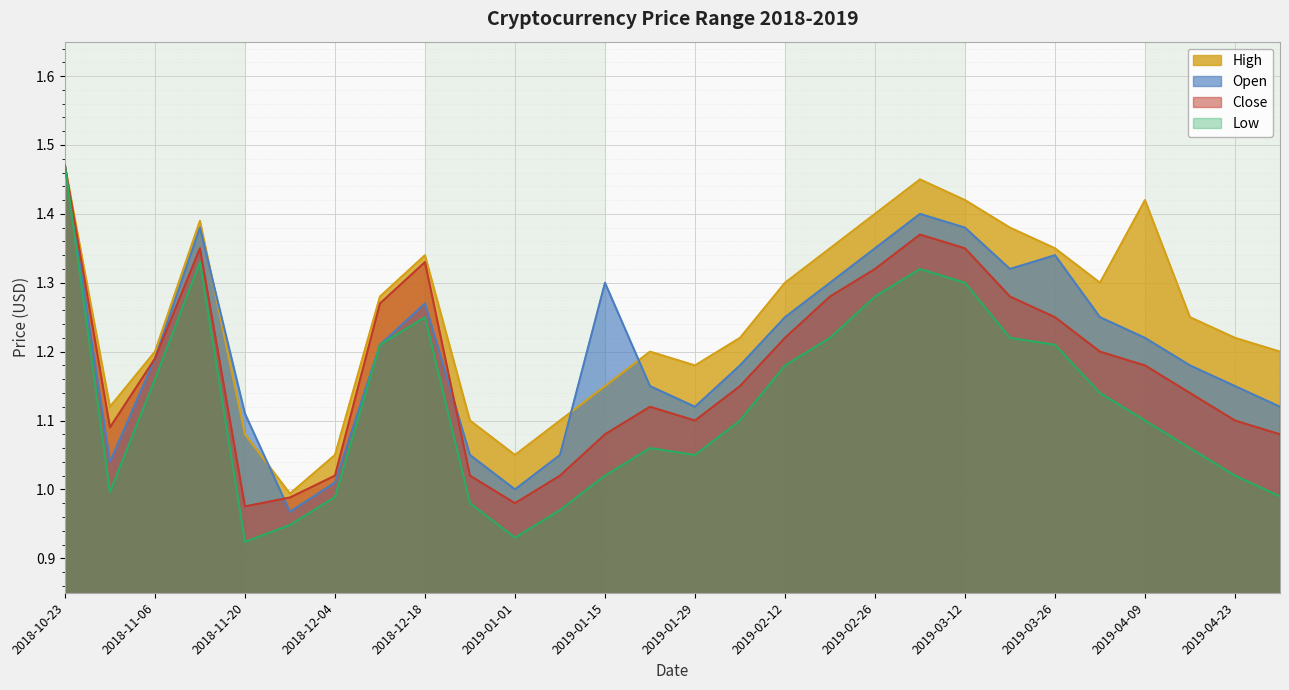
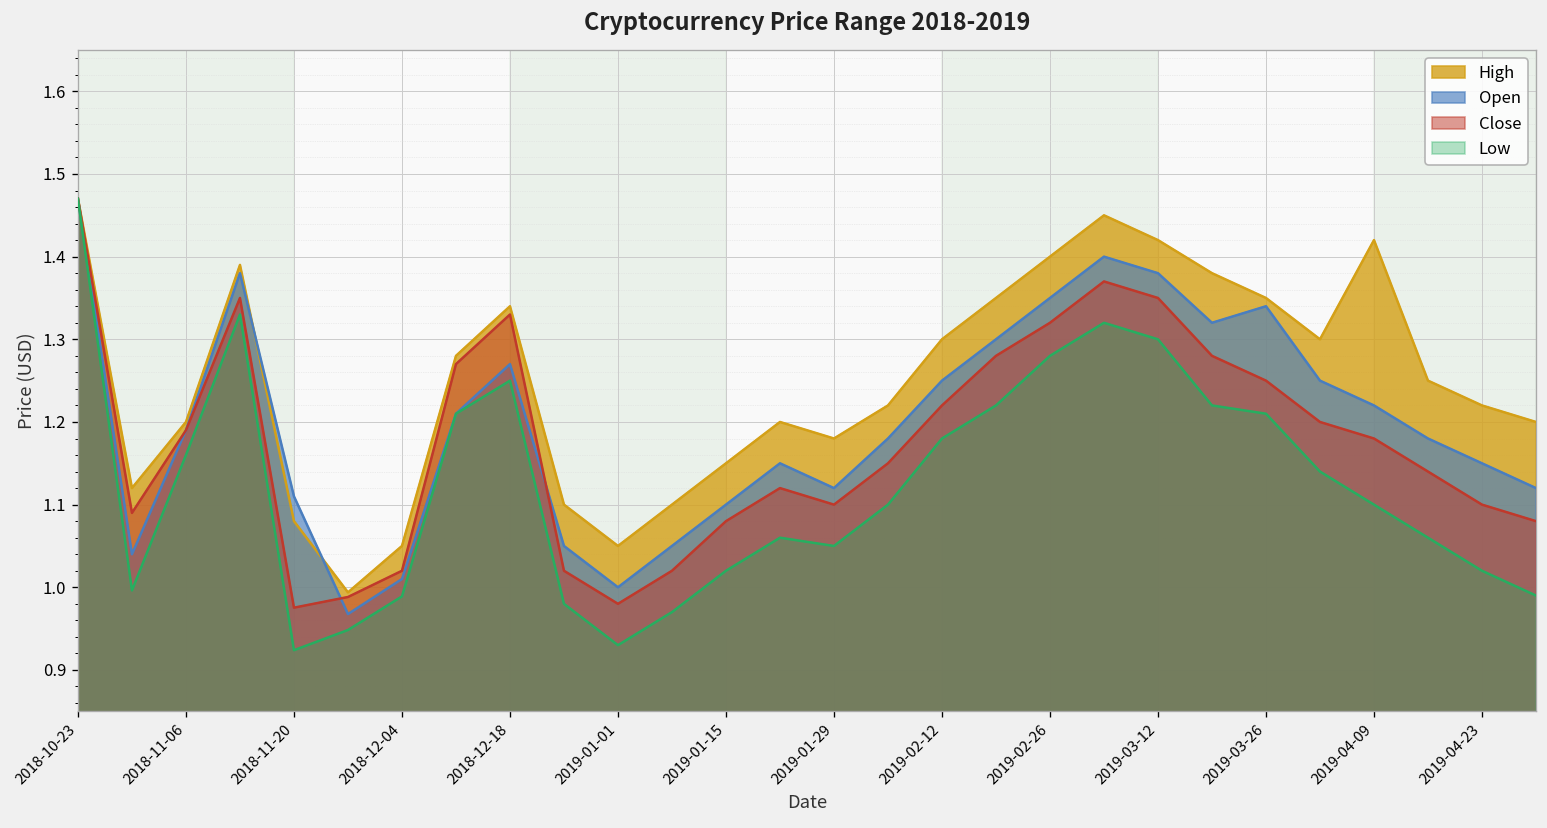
  {
    "High": {
      "2018-11-06": 1.2,
      "2018-11-20": 1.08,
      "2018-12-04": 1.05,
      "2018-12-18": 1.34,
      "2019-01-01": 1.05,
      "2019-01-15": 1.15,
      "2019-01-29": 1.18,
      "2019-02-12": 1.3,
      "2019-02-26": 1.4,
      "2019-03-12": 1.42,
      "2019-03-26": 1.35,
      "2019-04-09": 1.42,
      "2019-04-23": 1.22
    },
    "Open": {
      "2018-11-20": 1.11,
      "2018-12-04": 1.01,
      "2018-12-18": 1.27,
      "2019-01-01": 1.0,
-     "2019-01-15": 1.3,
+     "2019-01-15": 1.1,
      "2019-01-29": 1.12,
      "2019-02-12": 1.25,
      "2019-02-26": 1.35,
      "2019-03-12": 1.38,
      "2019-03-26": 1.34,
      "2019-04-09": 1.22,
      "2019-04-23": 1.15
    },
    "Close": {
      "2018-11-20": 0.98,
      "2018-12-04": 1.02,
      "2018-12-18": 1.33,
      "2019-01-01": 0.98,
      "2019-01-15": 1.08,
      "2019-01-29": 1.1,
      "2019-02-12": 1.22,
      "2019-02-26": 1.32,
      "2019-03-12": 1.35,
      "2019-03-26": 1.25,
      "2019-04-09": 1.18,
      "2019-04-23": 1.1
    },
    "Low": {
      "2018-11-06": 1.16,
      "2018-11-20": 0.92,
      "2018-12-04": 0.99,
      "2018-12-18": 1.25,
      "2019-01-01": 0.93,
      "2019-01-15": 1.02,
      "2019-01-29": 1.05,
      "2019-02-12": 1.18,
      "2019-02-26": 1.28,
      "2019-03-12": 1.3,
      "2019-03-26": 1.21,
      "2019-04-09": 1.1,
      "2019-04-23": 1.02
    }
  }
